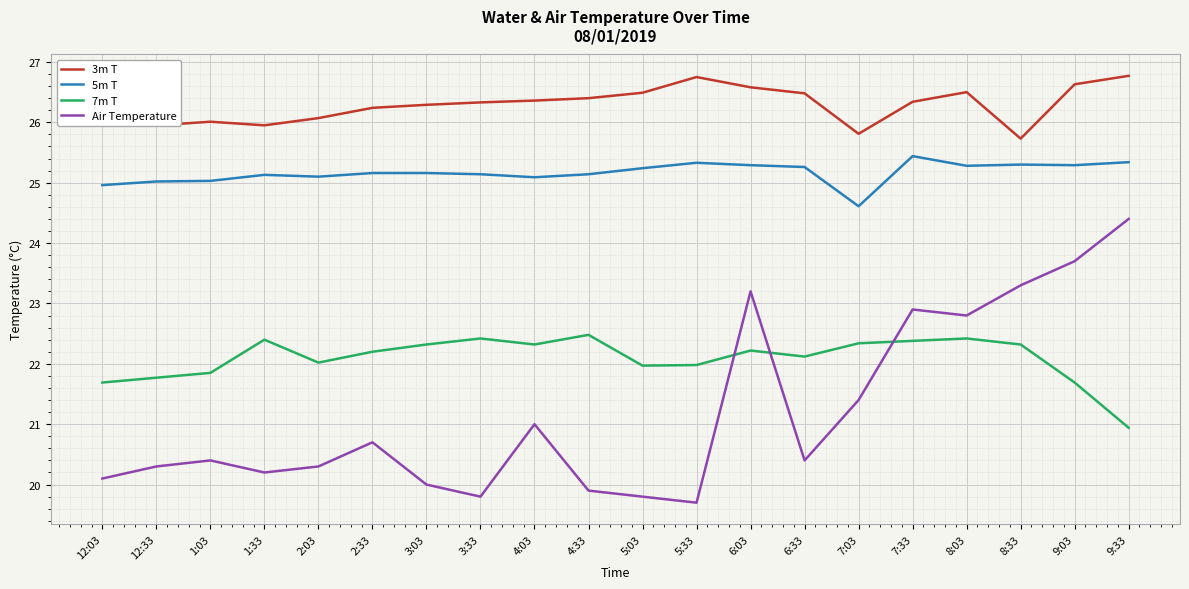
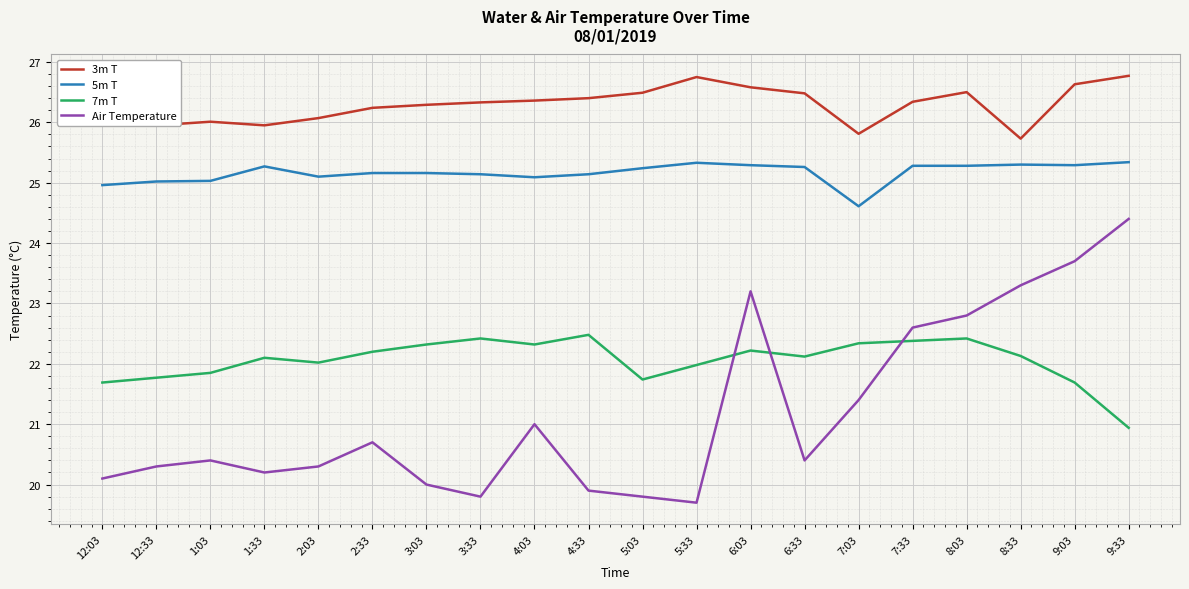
  {
    "3m T": {
      "1:03": 26.0,
      "1:33": 26.0,
      "2:03": 26.1,
      "2:33": 26.2,
      "3:03": 26.3,
      "3:33": 26.3,
      "4:03": 26.4,
      "4:33": 26.4,
      "5:03": 26.5,
      "5:33": 26.8,
      "6:03": 26.6,
      "6:33": 26.5,
      "7:03": 25.8,
      "7:33": 26.3,
      "8:03": 26.5,
      "8:33": 25.7,
      "9:03": 26.6,
      "9:33": 26.8
    },
    "5m T": {
      "12:03": 25.0,
      "12:33": 25.0,
      "1:03": 25.0,
-     "1:33": 25.1,
+     "1:33": 25.3,
      "2:03": 25.1,
      "2:33": 25.2,
      "3:03": 25.2,
      "3:33": 25.1,
      "4:03": 25.1,
      "4:33": 25.1,
      "5:03": 25.2,
      "5:33": 25.3,
      "6:03": 25.3,
      "6:33": 25.3,
      "7:03": 24.6,
-     "7:33": 25.4,
+     "7:33": 25.3,
      "8:03": 25.3,
      "8:33": 25.3,
      "9:03": 25.3,
      "9:33": 25.3
    },
    "7m T": {
      "12:03": 21.7,
      "12:33": 21.8,
      "1:03": 21.9,
-     "1:33": 22.4,
+     "1:33": 22.1,
      "2:03": 22.0,
      "2:33": 22.2,
      "3:03": 22.3,
      "3:33": 22.4,
      "4:03": 22.3,
      "4:33": 22.5,
-     "5:03": 22.0,
+     "5:03": 21.7,
      "5:33": 22.0,
      "6:03": 22.2,
      "6:33": 22.1,
      "7:03": 22.3,
      "7:33": 22.4,
      "8:03": 22.4,
-     "8:33": 22.3,
+     "8:33": 22.1,
      "9:03": 21.7,
      "9:33": 20.9
    },
    "Air Temperature": {
      "12:03": 20.1,
      "12:33": 20.3,
      "1:03": 20.4,
      "1:33": 20.2,
      "2:03": 20.3,
      "2:33": 20.7,
      "3:03": 20.0,
      "3:33": 19.8,
      "4:03": 21.0,
      "4:33": 19.9,
      "5:03": 19.8,
      "5:33": 19.7,
      "6:03": 23.2,
      "6:33": 20.4,
      "7:03": 21.4,
-     "7:33": 22.9,
+     "7:33": 22.6,
      "8:03": 22.8,
      "8:33": 23.3,
      "9:03": 23.7,
      "9:33": 24.4
    }
  }
